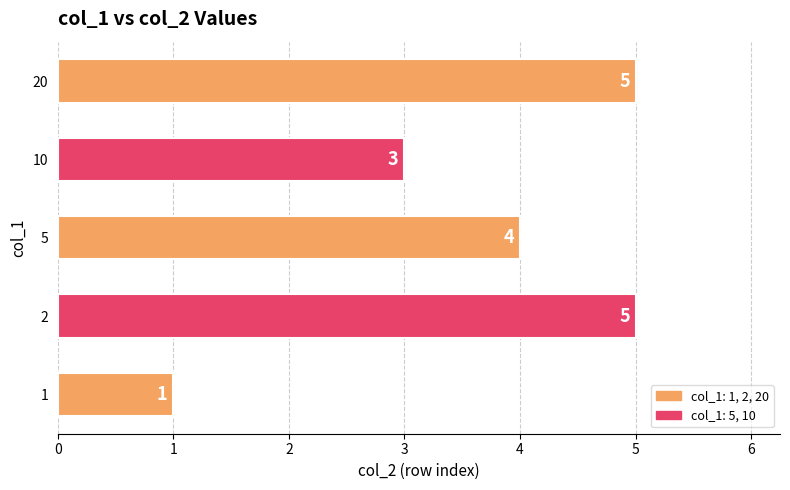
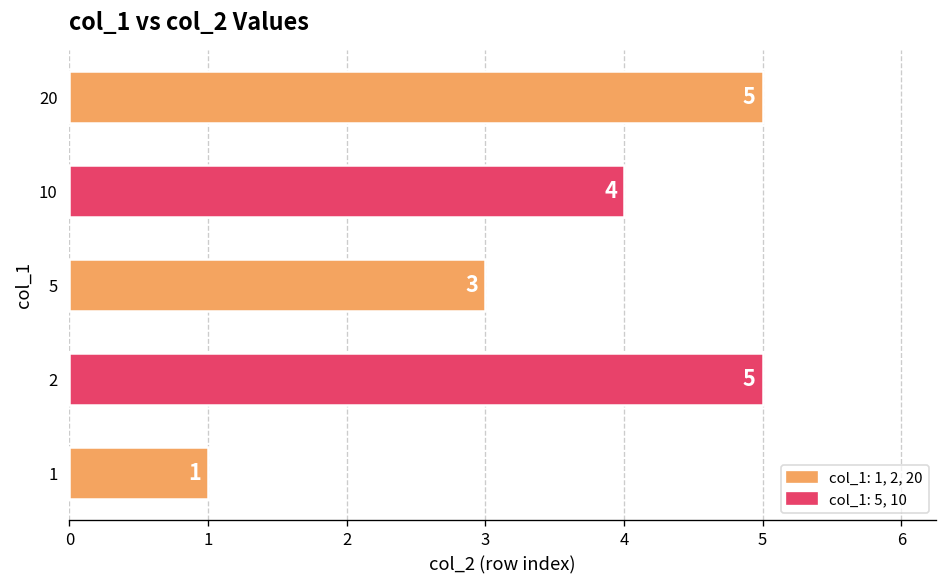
  {
    "20": 5,
-   "10": 3,
-   "5": 4,
+   "10": 4,
+   "5": 3,
    "2": 5,
    "1": 1
  }
